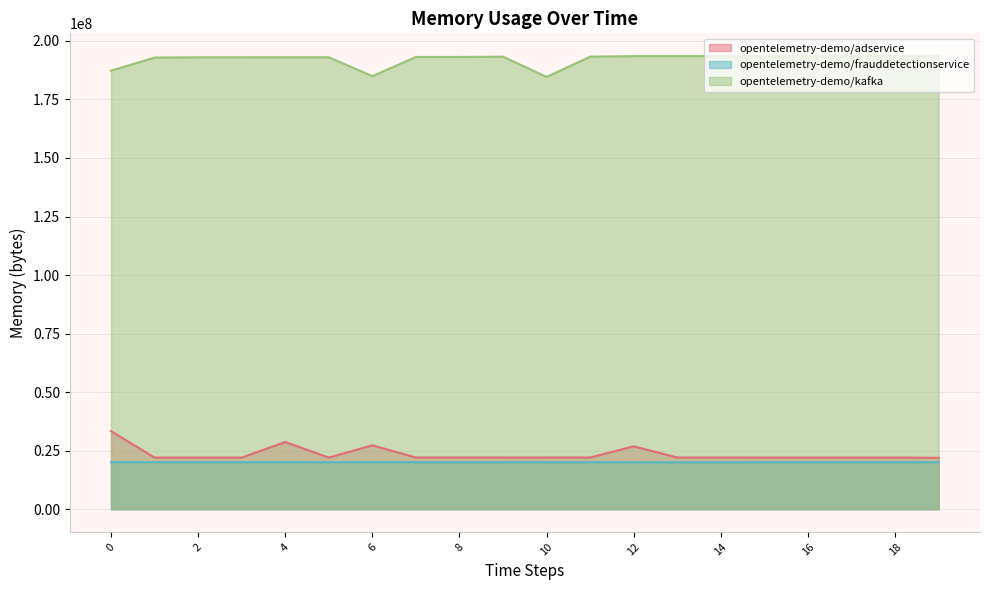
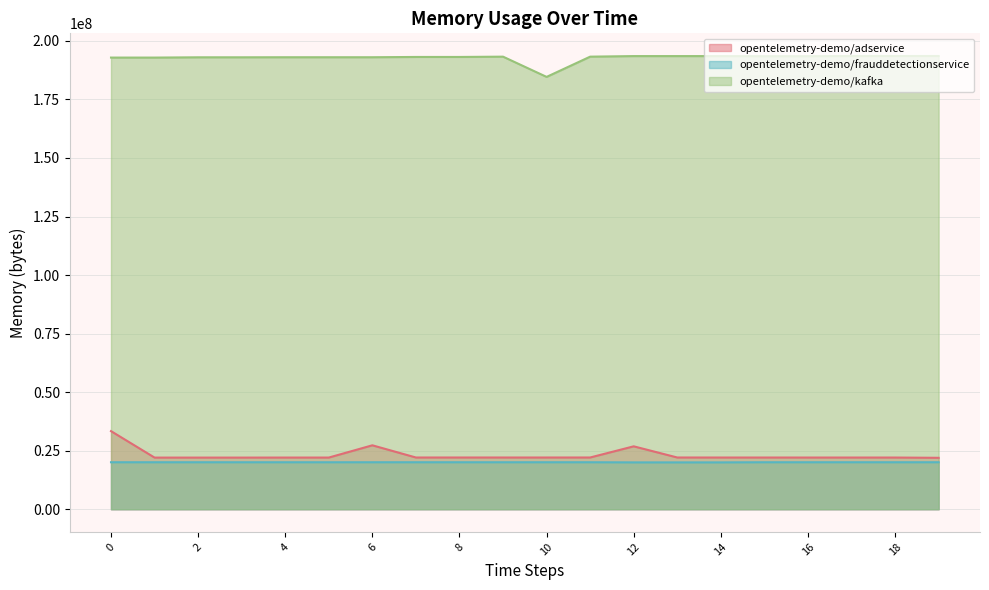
  {
    "opentelemetry-demo/adservice": {
      "0": 33000000,
      "2": 22000000,
-     "4": 29000000,
+     "4": 22000000,
      "6": 27000000,
      "8": 22000000,
      "10": 22000000,
      "12": 27000000,
      "14": 22000000,
      "16": 22000000,
      "18": 22000000
    },
    "opentelemetry-demo/frauddetectionservice": {
      "0": 20000000,
      "2": 20000000,
      "4": 20000000,
      "6": 20000000,
      "8": 20000000,
      "10": 20000000,
      "12": 20000000,
      "14": 20000000,
      "16": 20000000,
      "18": 20000000
    },
    "opentelemetry-demo/kafka": {
-     "0": 187000000,
+     "0": 193000000,
      "2": 193000000,
      "4": 193000000,
-     "6": 185000000,
+     "6": 193000000,
      "8": 193000000,
      "10": 185000000,
      "12": 193000000
    }
  }
